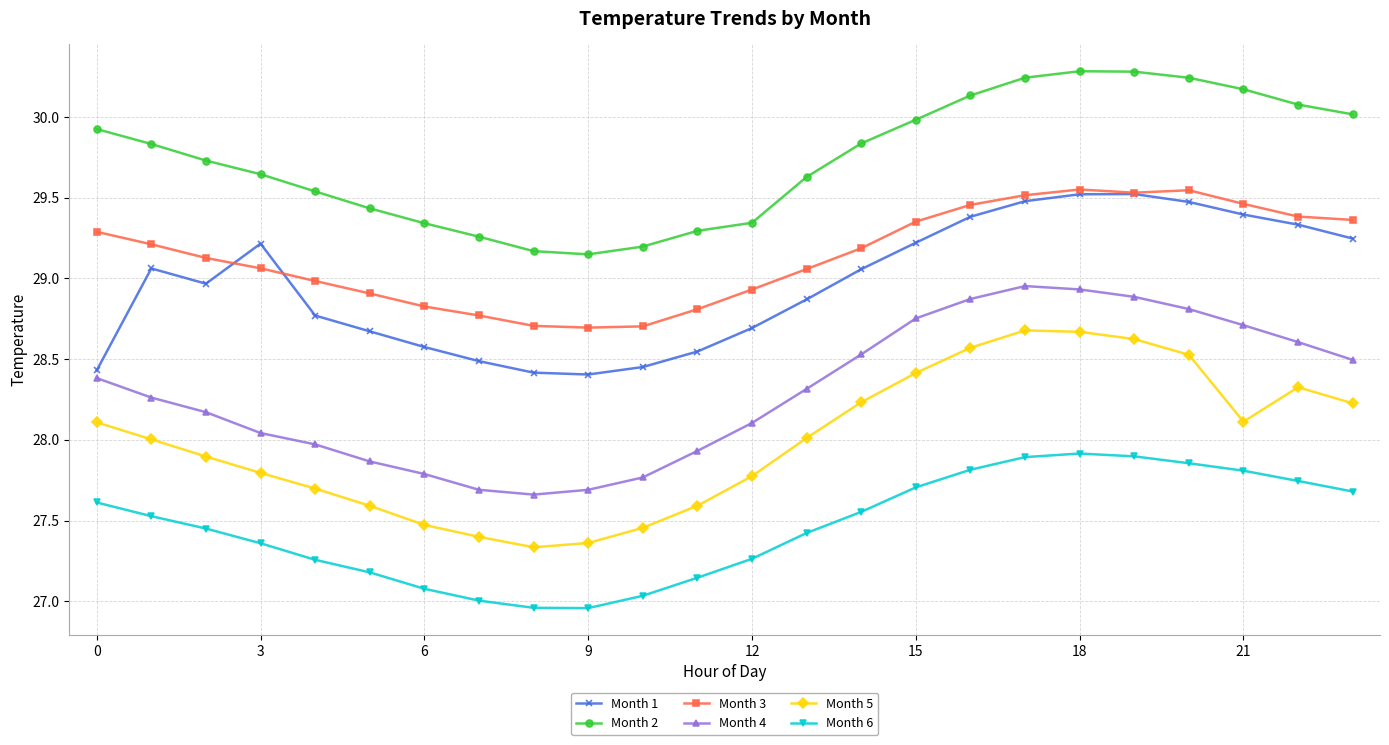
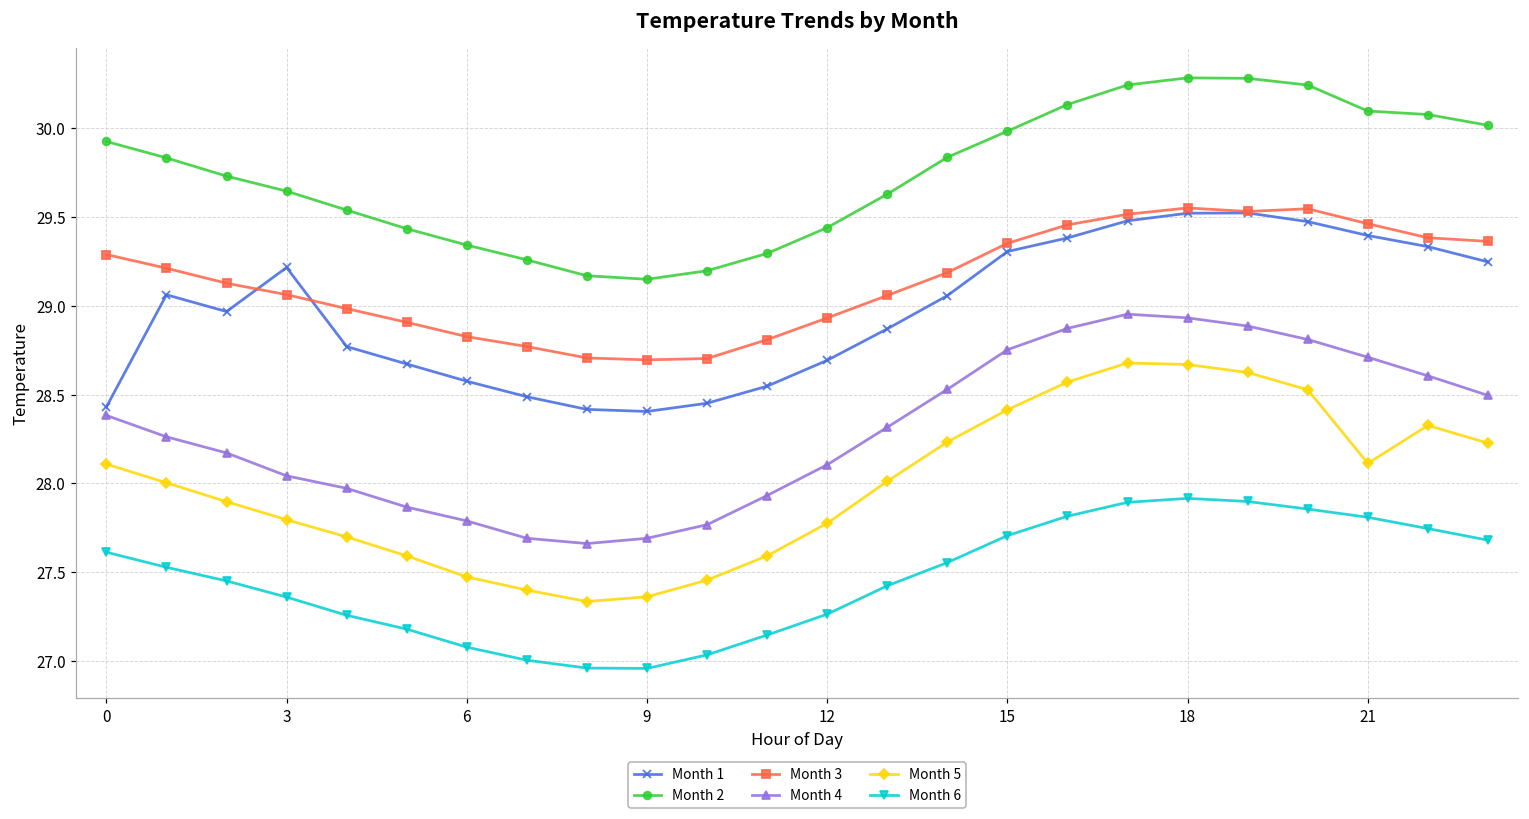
  {
    "Month 1": {
      "0": 28.43,
      "3": 29.22,
      "6": 28.58,
      "9": 28.41,
      "12": 28.69,
-     "15": 29.22,
+     "15": 29.31,
      "18": 29.52,
      "21": 29.40
    },
    "Month 2": {
      "0": 29.93,
      "3": 29.65,
      "6": 29.34,
      "9": 29.15,
-     "12": 29.34,
+     "12": 29.44,
      "15": 29.98,
      "18": 30.28,
-     "21": 30.17
+     "21": 30.10
    },
    "Month 3": {
      "0": 29.29,
      "3": 29.06,
      "6": 28.83,
      "9": 28.70,
      "12": 28.93,
      "15": 29.35,
      "18": 29.55,
      "21": 29.46
    },
    "Month 4": {
      "0": 28.38,
      "3": 28.04,
      "6": 27.79,
      "9": 27.69,
      "12": 28.11,
      "15": 28.75,
      "18": 28.93,
      "21": 28.71
    },
    "Month 5": {
      "0": 28.11,
      "3": 27.80,
      "6": 27.47,
      "9": 27.36,
      "12": 27.78,
      "15": 28.41,
      "18": 28.67,
      "21": 28.11
    },
    "Month 6": {
      "0": 27.61,
      "3": 27.36,
      "6": 27.08,
      "9": 26.96,
      "12": 27.26,
      "15": 27.71,
      "18": 27.92,
      "21": 27.81
    }
  }
